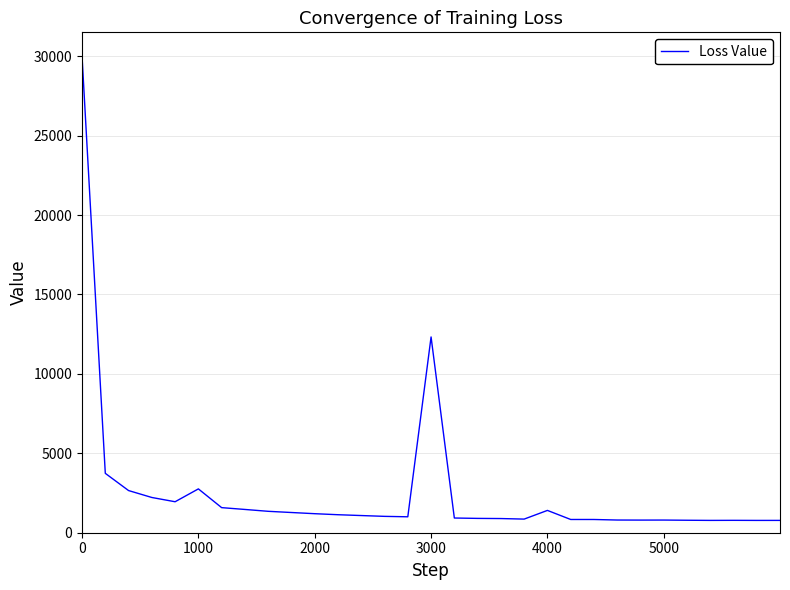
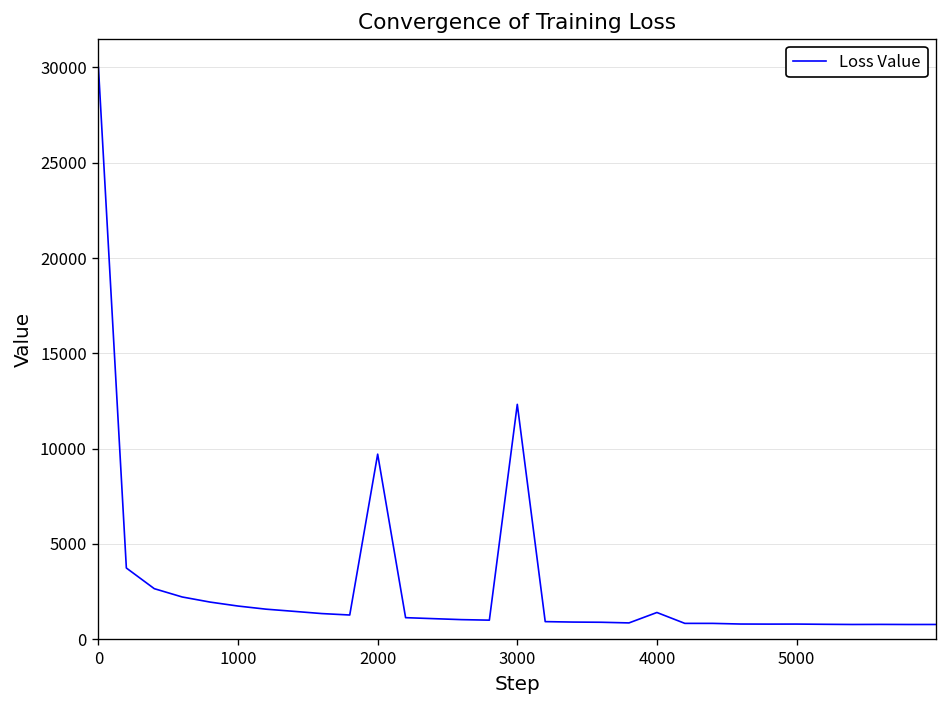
  {
    "0": 30000,
-   "1000": 2800,
-   "2000": 1200,
+   "1000": 1700,
+   "2000": 9700,
    "3000": 12300,
    "4000": 1400,
    "5000": 800
  }
